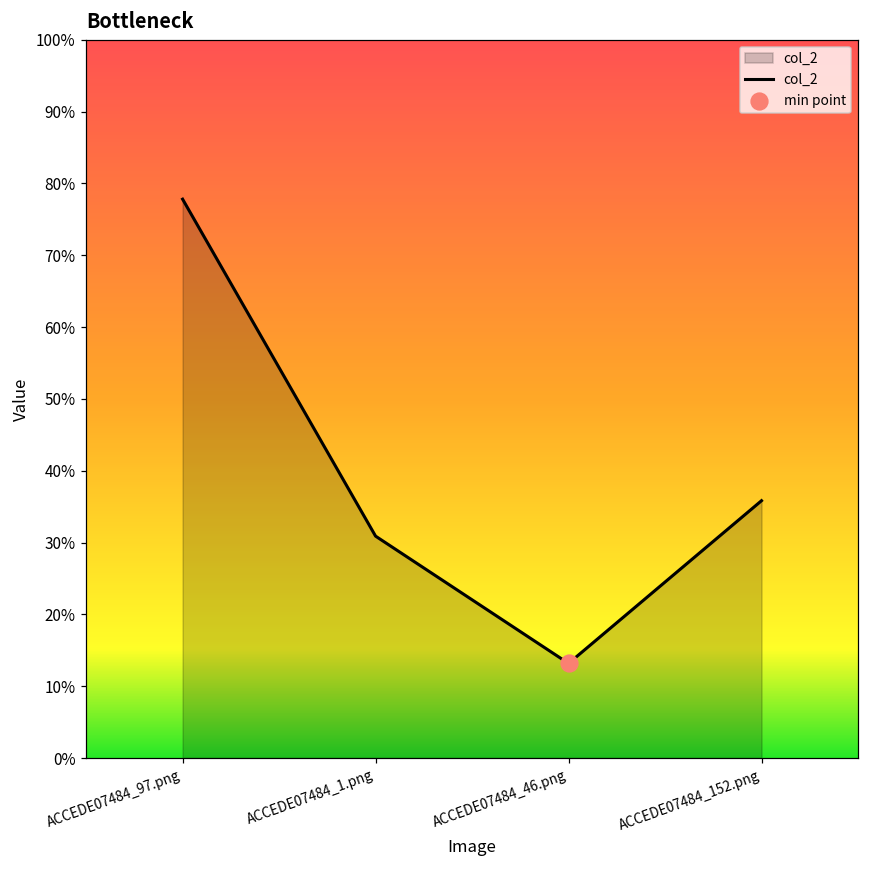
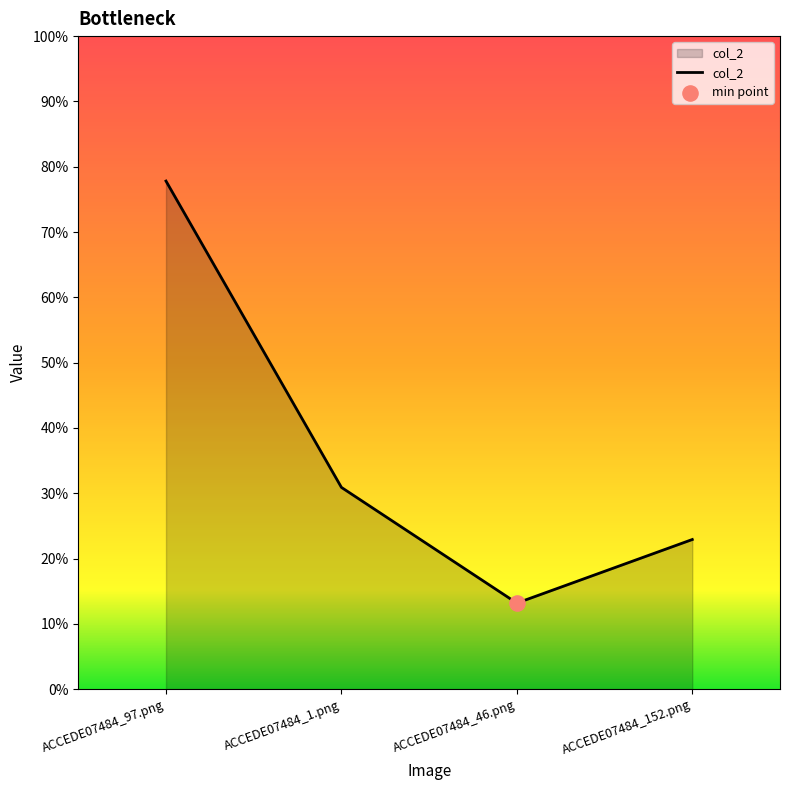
  {
    "col_2": {
      "ACCEDE07484_97.png": "78%",
      "ACCEDE07484_1.png": "31%",
-     "ACCEDE07484_152.png": "36%"
+     "ACCEDE07484_152.png": "23%"
    }
  }
